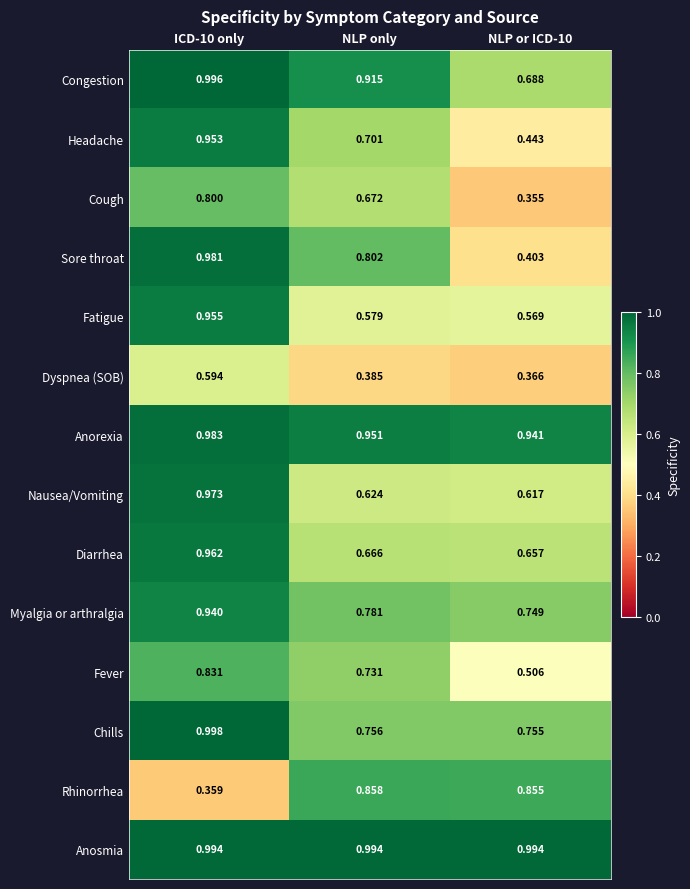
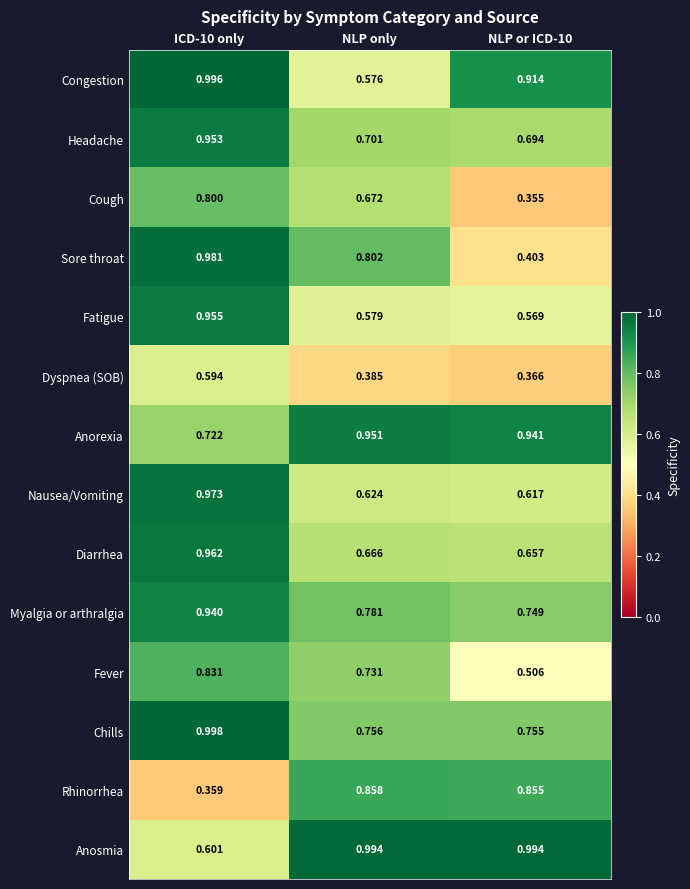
  {
    "Congestion": {
      "ICD-10 only": 0.996,
-     "NLP only": 0.915,
-     "NLP or ICD-10": 0.688
+     "NLP only": 0.576,
+     "NLP or ICD-10": 0.914
    },
    "Headache": {
      "ICD-10 only": 0.953,
      "NLP only": 0.701,
-     "NLP or ICD-10": 0.443
+     "NLP or ICD-10": 0.694
    },
    "Cough": {
      "ICD-10 only": 0.800,
      "NLP only": 0.672,
      "NLP or ICD-10": 0.355
    },
    "Sore throat": {
      "ICD-10 only": 0.981,
      "NLP only": 0.802,
      "NLP or ICD-10": 0.403
    },
    "Fatigue": {
      "ICD-10 only": 0.955,
      "NLP only": 0.579,
      "NLP or ICD-10": 0.569
    },
    "Dyspnea (SOB)": {
      "ICD-10 only": 0.594,
      "NLP only": 0.385,
      "NLP or ICD-10": 0.366
    },
    "Anorexia": {
-     "ICD-10 only": 0.983,
+     "ICD-10 only": 0.722,
      "NLP only": 0.951,
      "NLP or ICD-10": 0.941
    },
    "Nausea/Vomiting": {
      "ICD-10 only": 0.973,
      "NLP only": 0.624,
      "NLP or ICD-10": 0.617
    },
    "Diarrhea": {
      "ICD-10 only": 0.962,
      "NLP only": 0.666,
      "NLP or ICD-10": 0.657
    },
    "Myalgia or arthralgia": {
      "ICD-10 only": 0.940,
      "NLP only": 0.781,
      "NLP or ICD-10": 0.749
    },
    "Fever": {
      "ICD-10 only": 0.831,
      "NLP only": 0.731,
      "NLP or ICD-10": 0.506
    },
    "Chills": {
      "ICD-10 only": 0.998,
      "NLP only": 0.756,
      "NLP or ICD-10": 0.755
    },
    "Rhinorrhea": {
      "ICD-10 only": 0.359,
      "NLP only": 0.858,
      "NLP or ICD-10": 0.855
    },
    "Anosmia": {
-     "ICD-10 only": 0.994,
+     "ICD-10 only": 0.601,
      "NLP only": 0.994,
      "NLP or ICD-10": 0.994
    }
  }
